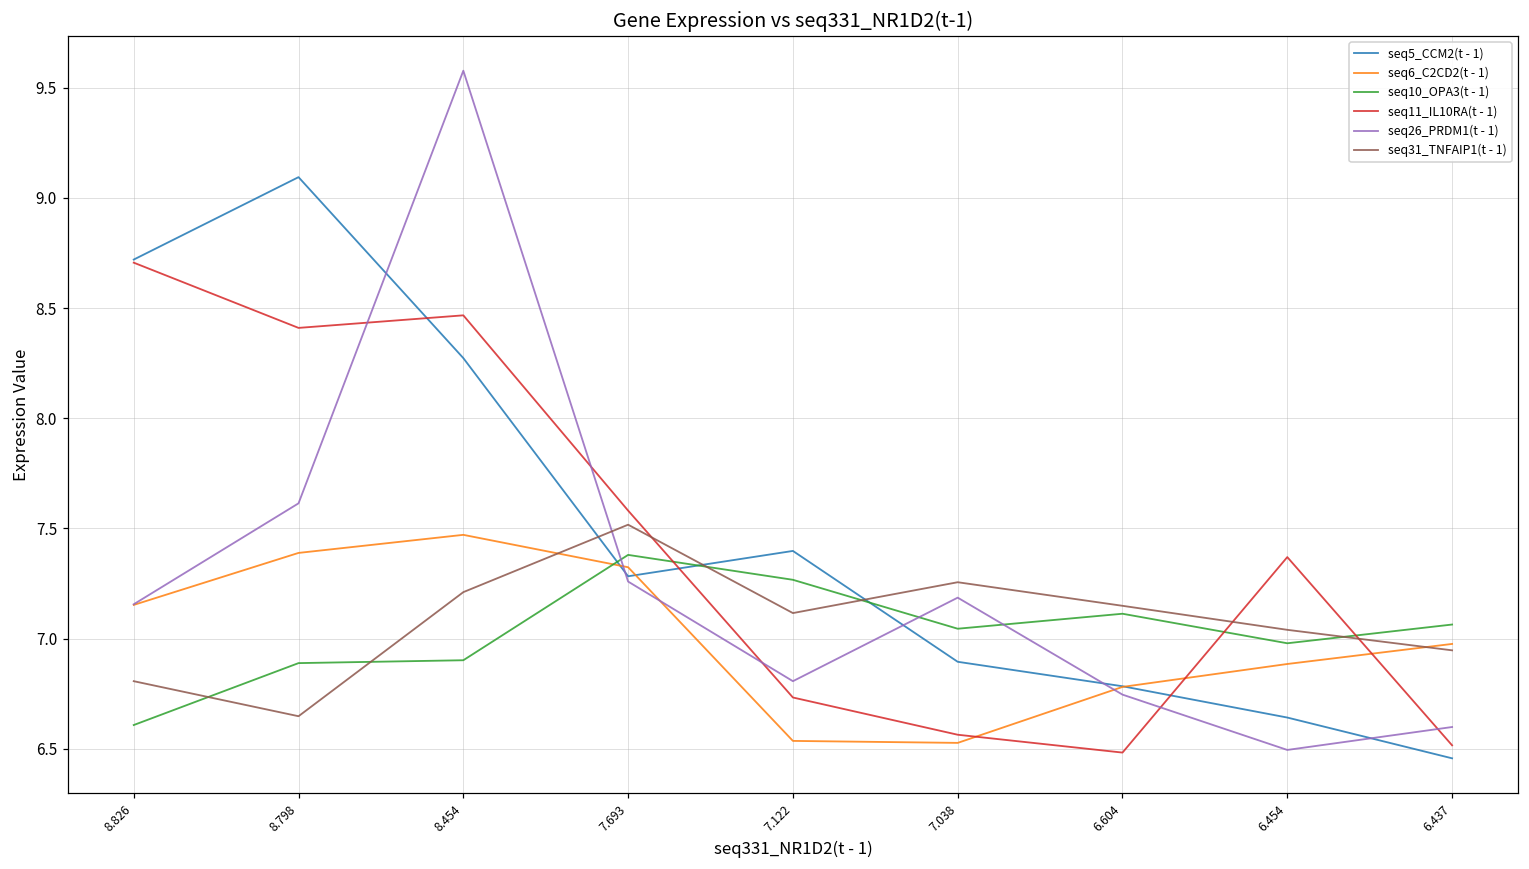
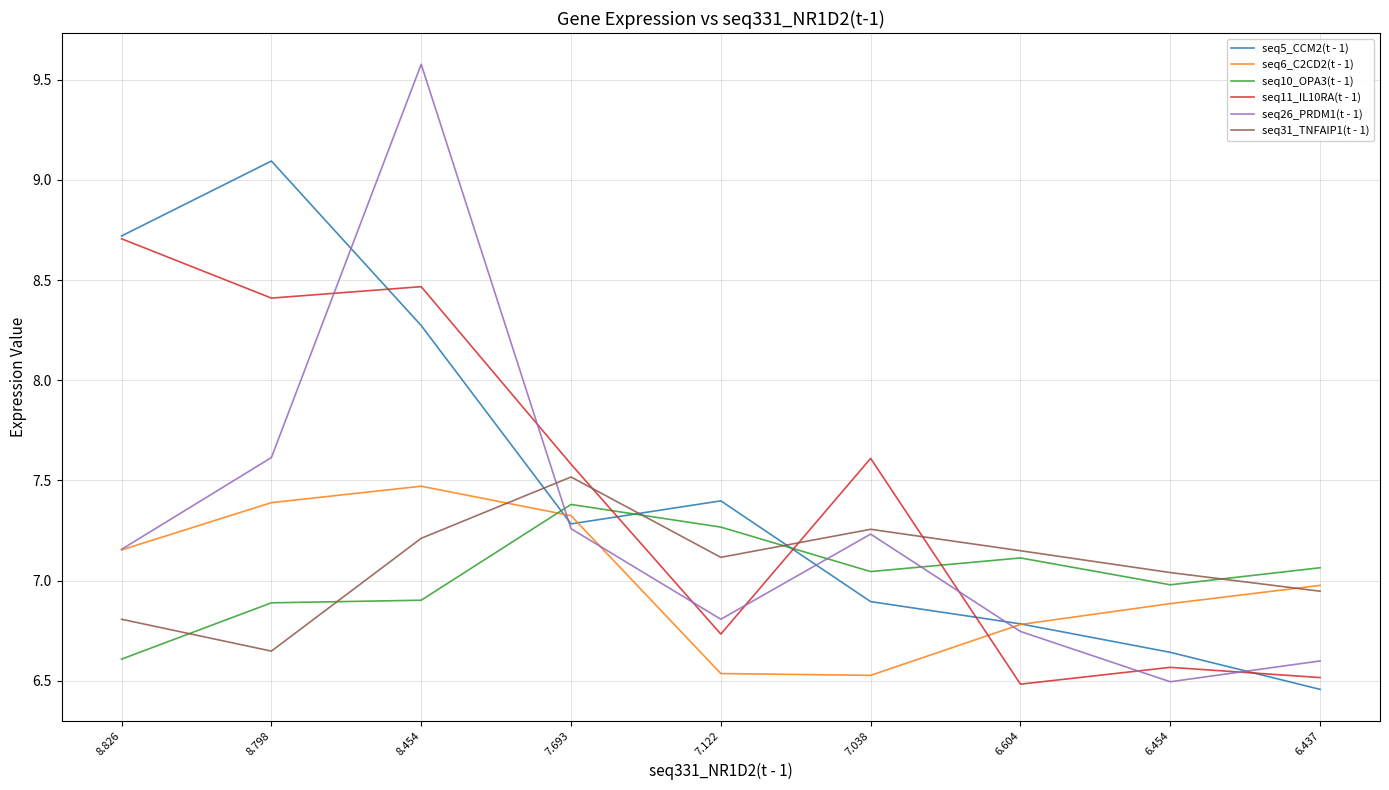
  {
    "seq5_CCM2(t - 1)": {
      "8.826": 8.72,
      "8.798": 9.09,
      "8.454": 8.27,
      "7.693": 7.28,
      "7.122": 7.40,
      "7.038": 6.90,
      "6.454": 6.64,
      "6.437": 6.46
    },
    "seq6_C2CD2(t - 1)": {
      "8.798": 7.39,
      "8.454": 7.47,
      "7.693": 7.32,
      "7.122": 6.54,
      "7.038": 6.53,
      "6.454": 6.89,
      "6.437": 6.98
    },
    "seq10_OPA3(t - 1)": {
      "8.826": 6.61,
      "8.798": 6.89,
      "8.454": 6.90,
      "7.693": 7.38,
      "7.122": 7.27,
      "7.038": 7.05,
      "6.604": 7.11,
      "6.454": 6.98,
      "6.437": 7.06
    },
    "seq11_IL10RA(t - 1)": {
      "8.826": 8.71,
      "8.798": 8.41,
      "8.454": 8.47,
      "7.693": 7.58,
      "7.122": 6.73,
-     "7.038": 6.56,
+     "7.038": 7.61,
      "6.604": 6.48,
-     "6.454": 7.37,
+     "6.454": 6.57,
      "6.437": 6.52
    },
    "seq26_PRDM1(t - 1)": {
      "8.798": 7.61,
      "8.454": 9.58,
      "7.693": 7.26,
      "7.122": 6.81,
-     "7.038": 7.19,
+     "7.038": 7.23,
      "6.604": 6.75,
      "6.454": 6.50,
      "6.437": 6.60
    },
    "seq31_TNFAIP1(t - 1)": {
      "8.826": 6.81,
      "8.798": 6.65,
      "8.454": 7.21,
      "7.693": 7.52,
      "7.122": 7.12,
      "7.038": 7.26,
      "6.604": 7.15,
      "6.454": 7.04,
      "6.437": 6.95
    }
  }
